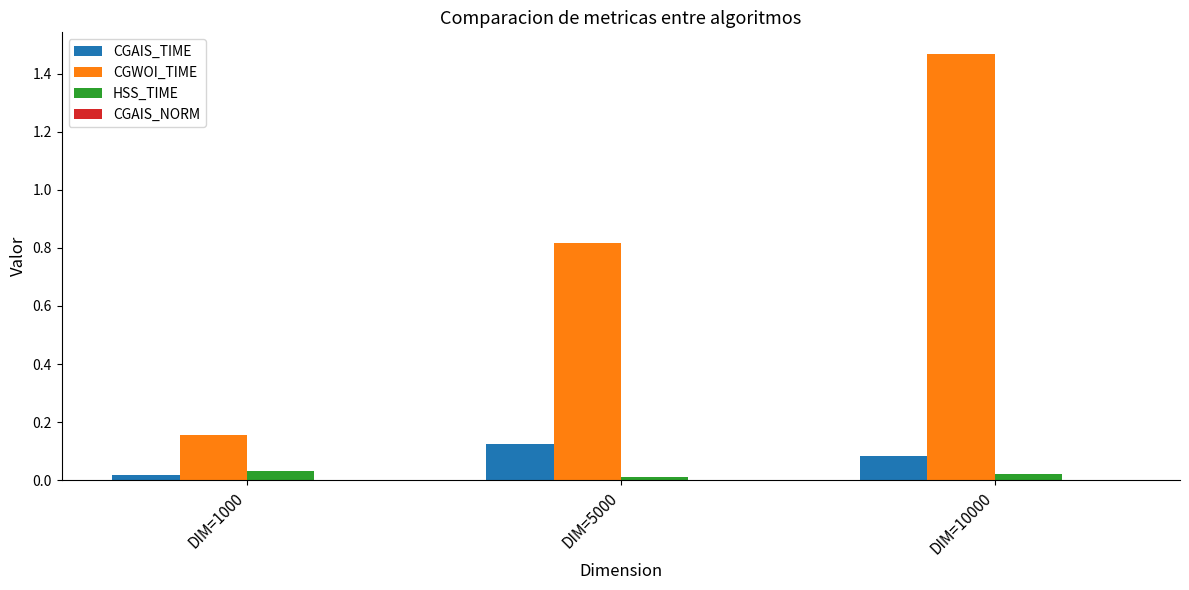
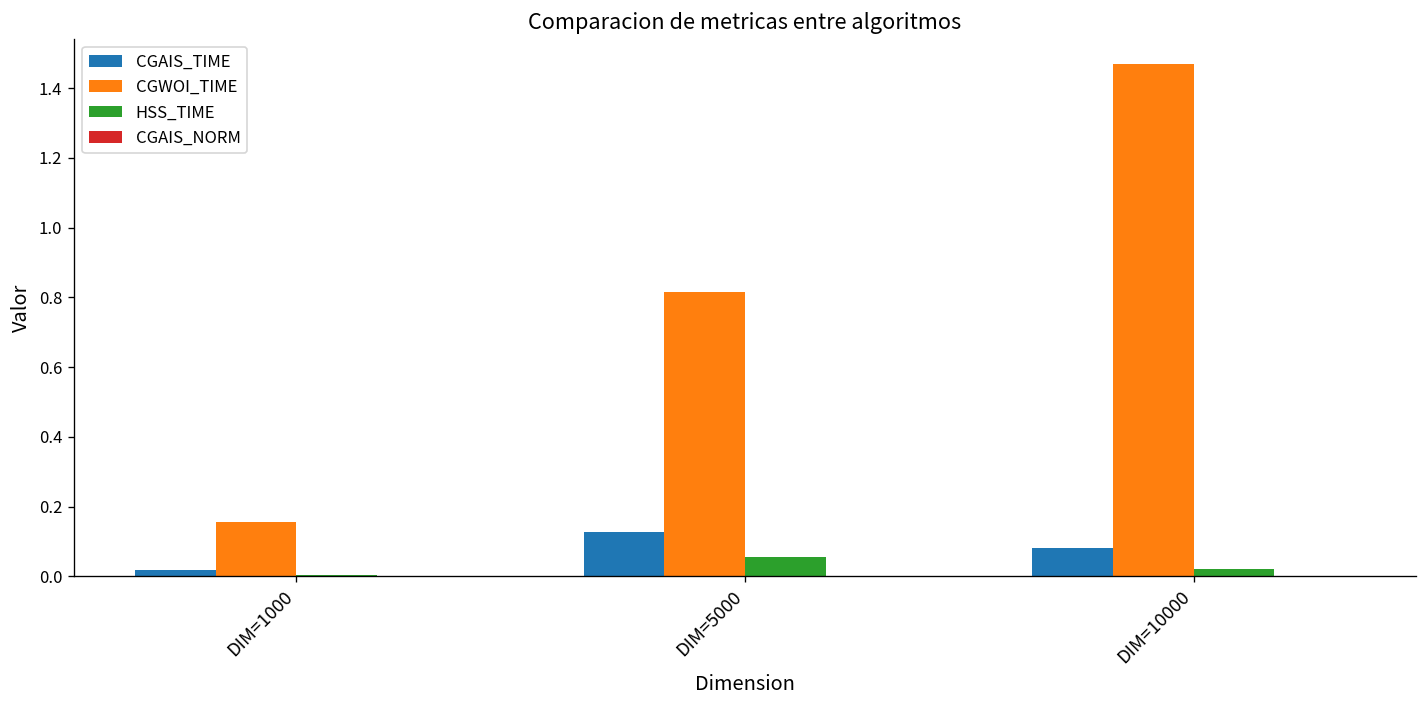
  {
    "CGAIS_TIME": {
      "DIM=1000": 0.02,
      "DIM=5000": 0.13,
      "DIM=10000": 0.08
    },
    "CGWOI_TIME": {
      "DIM=1000": 0.16,
      "DIM=5000": 0.82,
      "DIM=10000": 1.47
    },
    "HSS_TIME": {
-     "DIM=1000": 0.03,
-     "DIM=5000": 0.01,
+     "DIM=1000": 0.00,
+     "DIM=5000": 0.05,
      "DIM=10000": 0.02
    }
  }
